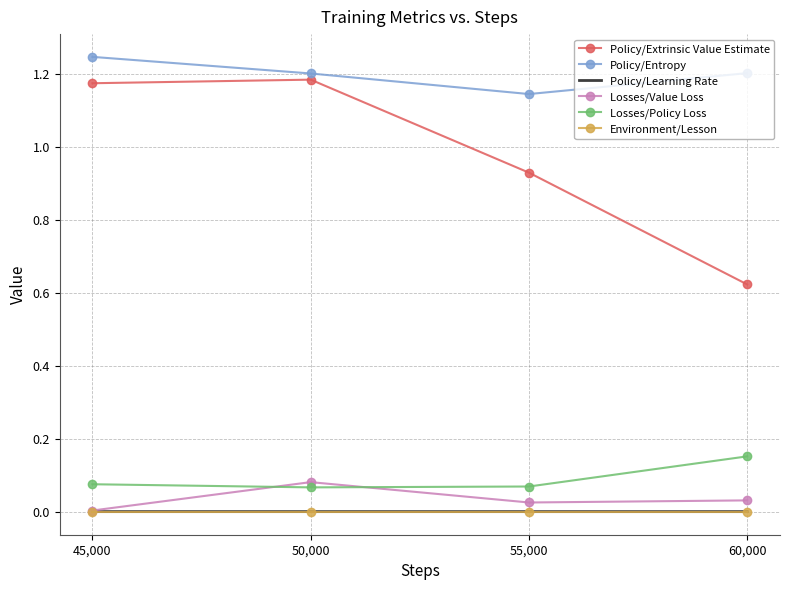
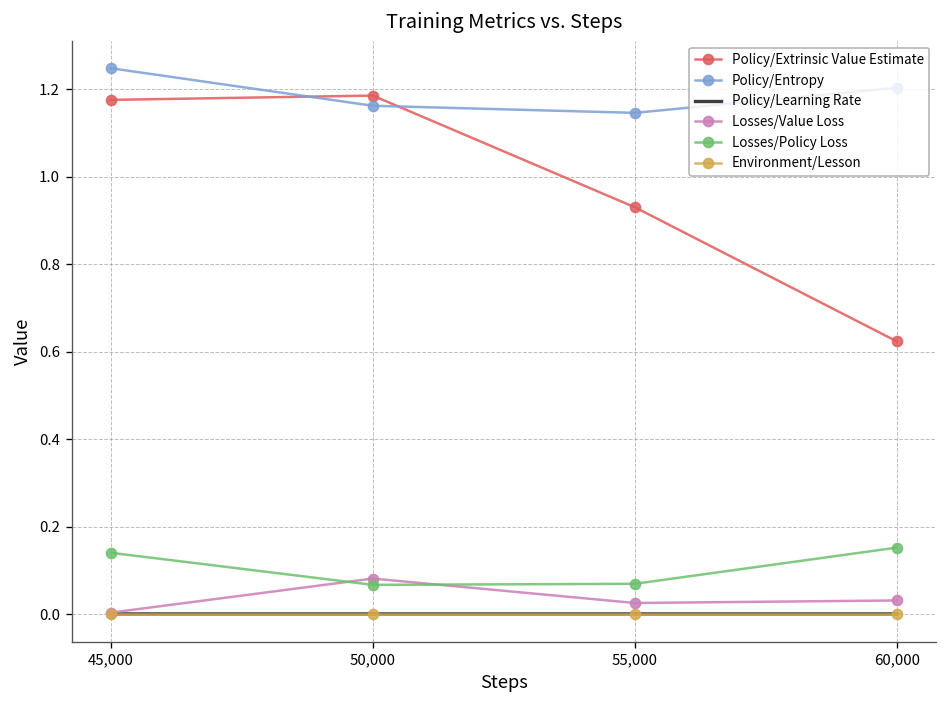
  {
    "Policy/Extrinsic Value Estimate": {
      "45,000": 1.18,
      "50,000": 1.19,
      "55,000": 0.93,
      "60,000": 0.62
    },
    "Policy/Entropy": {
      "45,000": 1.25,
-     "50,000": 1.20,
+     "50,000": 1.16,
      "55,000": 1.15
    },
    "Environment/Lesson": {
      "50,000": 0.00,
      "55,000": 0.00,
      "60,000": 0.00
    },
    "Losses/Value Loss": {
      "50,000": 0.08,
      "55,000": 0.03,
      "60,000": 0.03
    },
    "Losses/Policy Loss": {
-     "45,000": 0.08,
+     "45,000": 0.14,
      "50,000": 0.07,
      "55,000": 0.07,
      "60,000": 0.15
    }
  }
